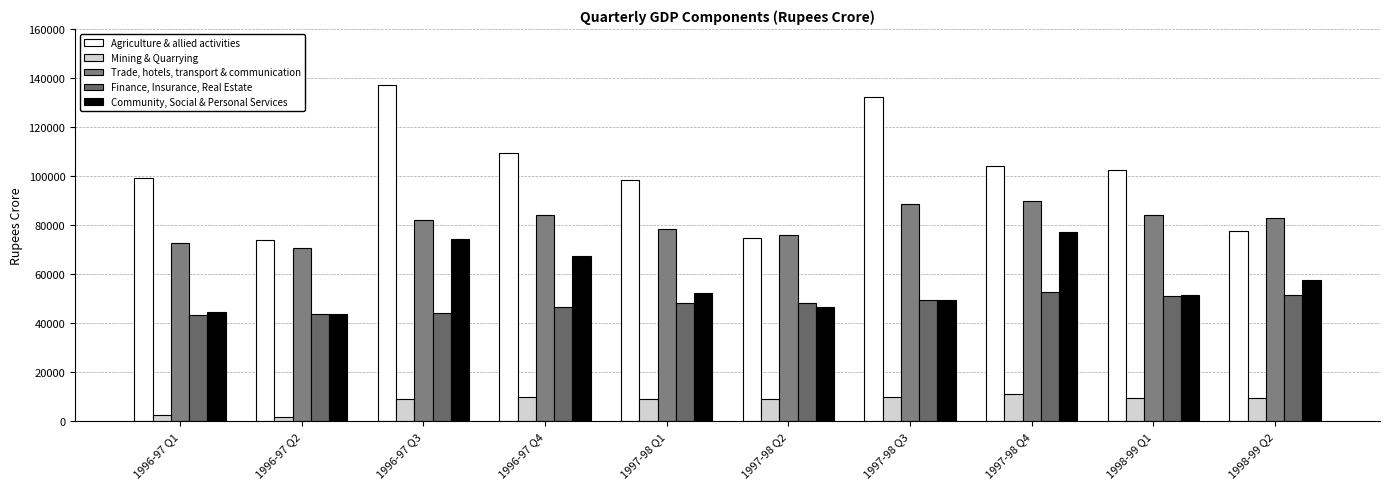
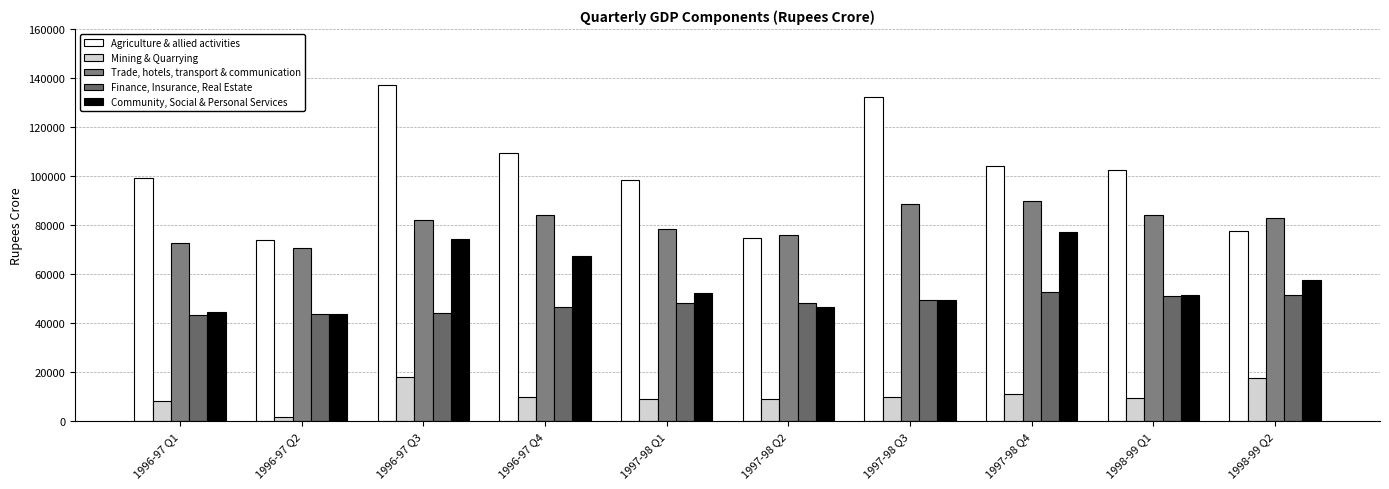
  {
    "Agriculture & allied activities": {
      "1996-97 Q1": 99000,
      "1996-97 Q2": 74000,
      "1996-97 Q3": 137000,
      "1996-97 Q4": 110000,
      "1997-98 Q1": 98000,
      "1997-98 Q2": 75000,
      "1997-98 Q3": 132000,
      "1997-98 Q4": 104000,
      "1998-99 Q1": 102000,
      "1998-99 Q2": 78000
    },
    "Mining & Quarrying": {
-     "1996-97 Q1": 3000,
+     "1996-97 Q1": 8000,
      "1996-97 Q2": 2000,
-     "1996-97 Q3": 9000,
+     "1996-97 Q3": 18000,
      "1996-97 Q4": 10000,
      "1997-98 Q1": 9000,
      "1997-98 Q2": 9000,
      "1997-98 Q3": 10000,
      "1997-98 Q4": 11000,
      "1998-99 Q1": 10000,
-     "1998-99 Q2": 9000
+     "1998-99 Q2": 18000
    },
    "Community, Social & Personal Services": {
      "1996-97 Q1": 44000,
      "1996-97 Q2": 44000,
      "1996-97 Q3": 74000,
      "1996-97 Q4": 67000,
      "1997-98 Q1": 52000,
      "1997-98 Q2": 47000,
      "1997-98 Q3": 49000,
      "1997-98 Q4": 77000,
      "1998-99 Q1": 52000,
      "1998-99 Q2": 58000
    }
  }
